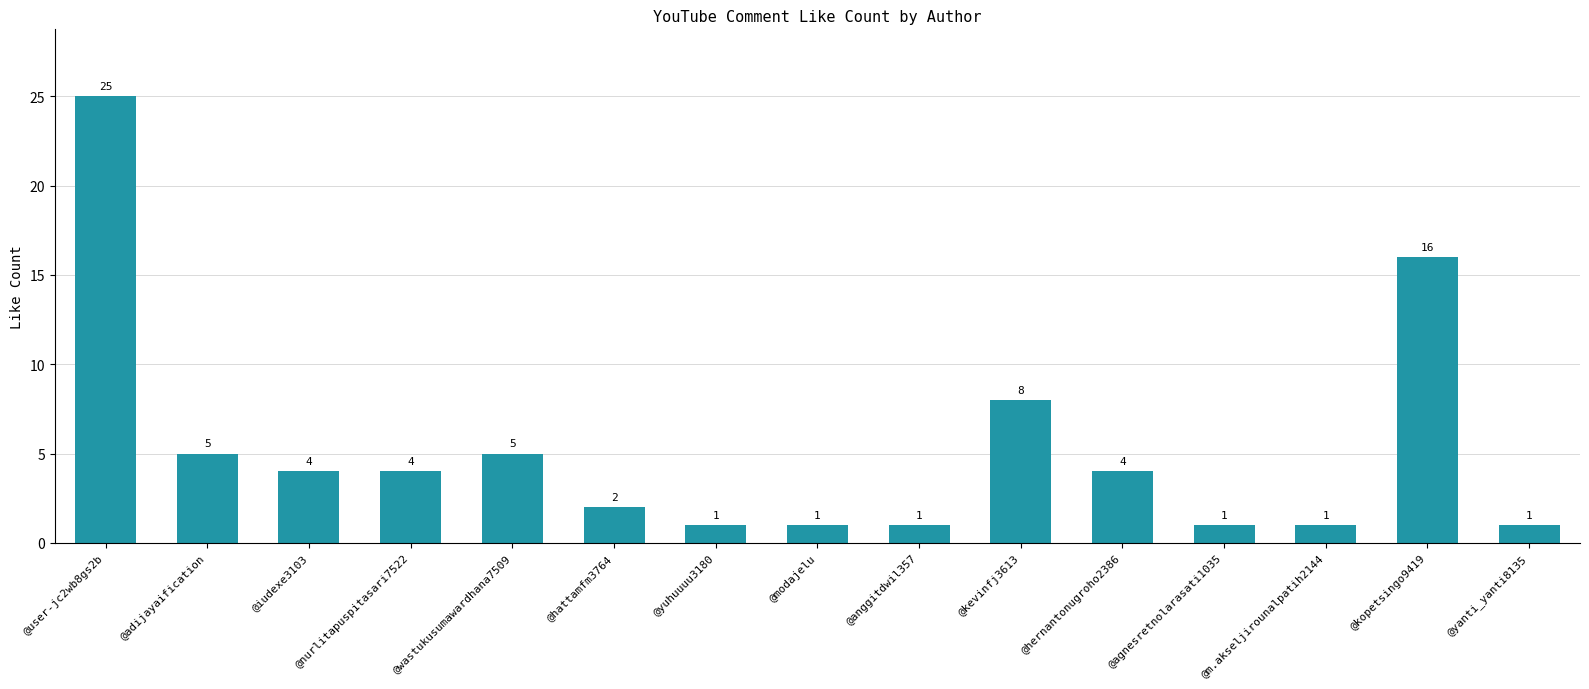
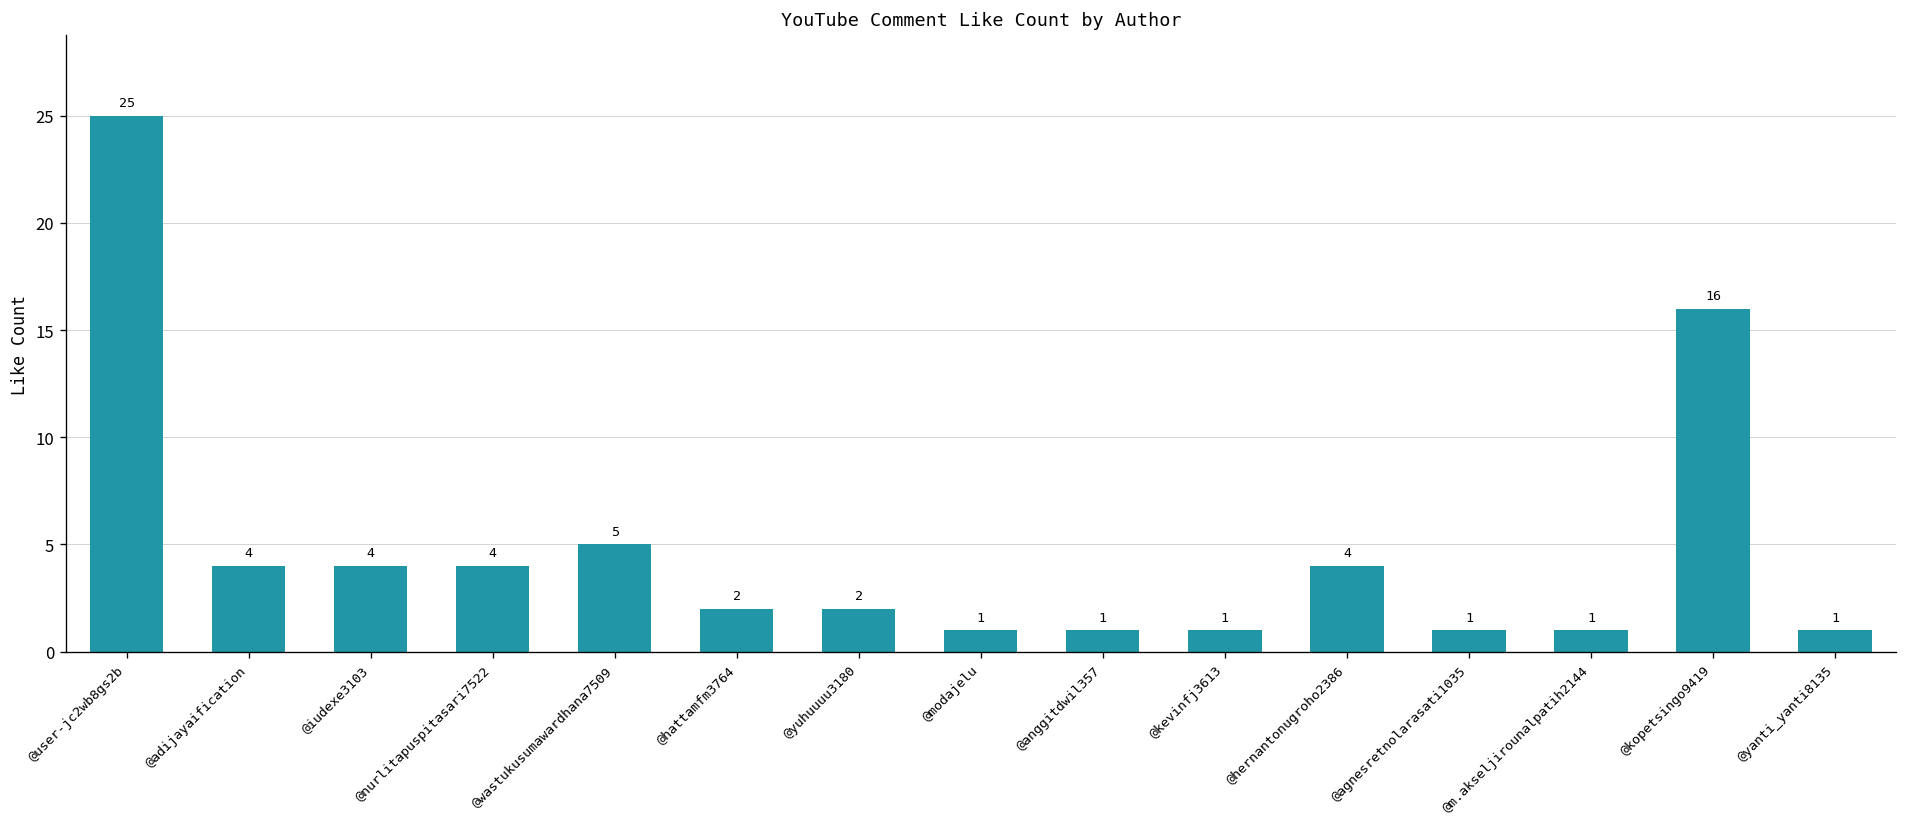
  {
    "@user-jc2wb8gs2b": 25,
-   "@adijayaification": 5,
+   "@adijayaification": 4,
    "@iudexe3103": 4,
    "@nurlitapuspitasari7522": 4,
    "@wastukusumawardhana7509": 5,
    "@hattamfm3764": 2,
-   "@yuhuuuu3180": 1,
+   "@yuhuuuu3180": 2,
    "@modajelu": 1,
    "@anggitdwil357": 1,
-   "@kevinfj3613": 8,
+   "@kevinfj3613": 1,
    "@hernantonugroho2386": 4,
    "@agnesretnolarasati1035": 1,
    "@m.akseljirounalpatih2144": 1,
    "@kopetsingo9419": 16,
    "@yanti_yanti8135": 1
  }
